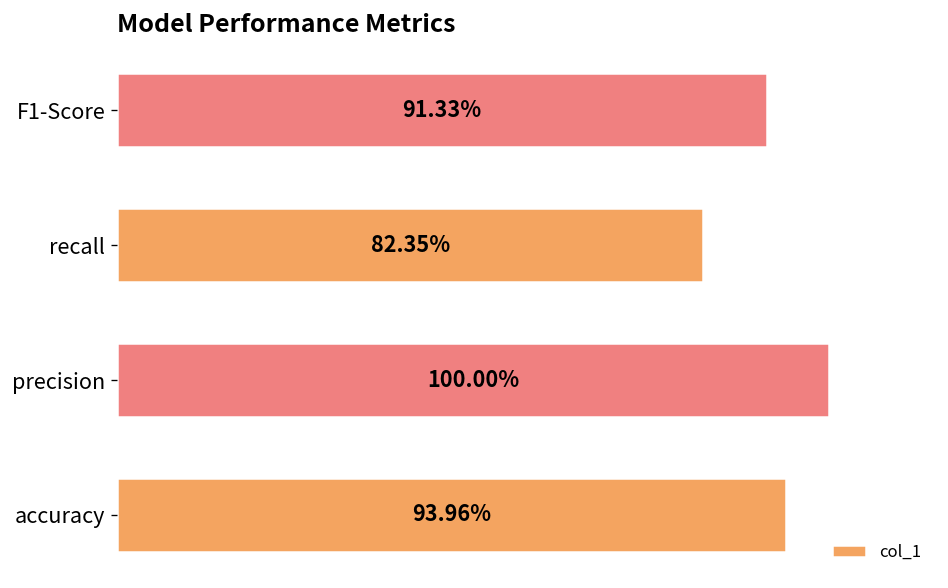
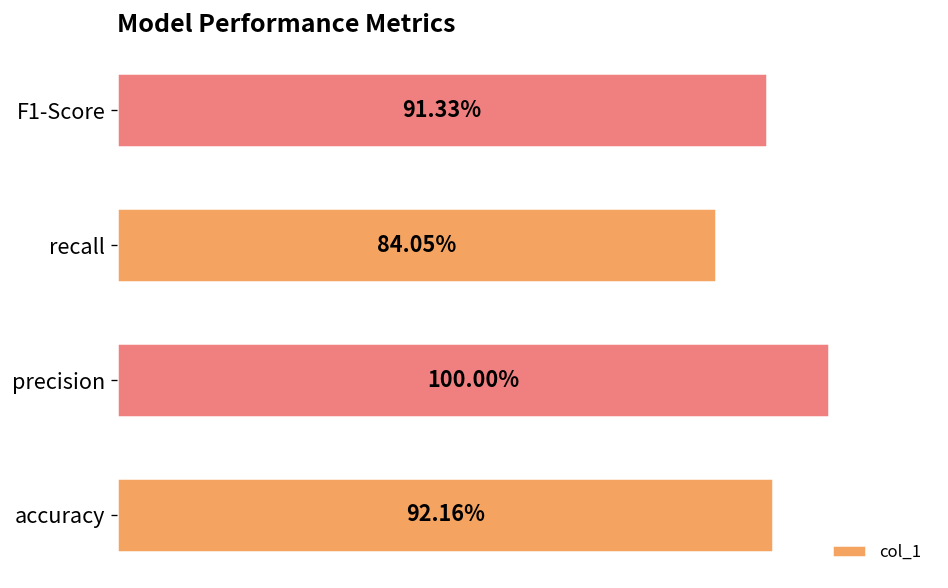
  {
    "F1-Score": "91.33%",
-   "recall": "82.35%",
+   "recall": "84.05%",
    "precision": "100.00%",
-   "accuracy": "93.96%"
+   "accuracy": "92.16%"
  }
